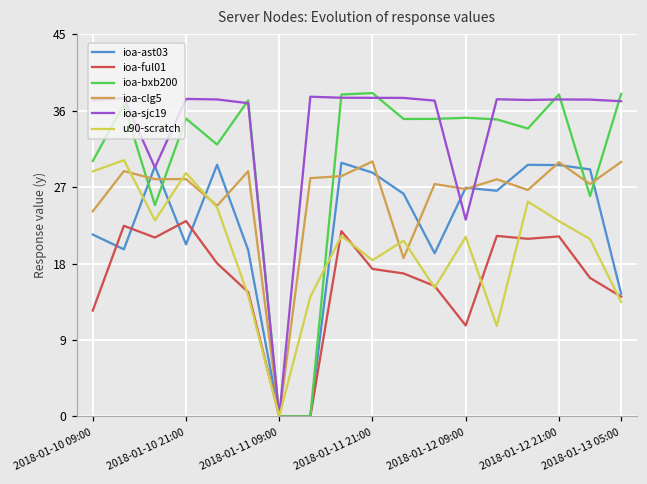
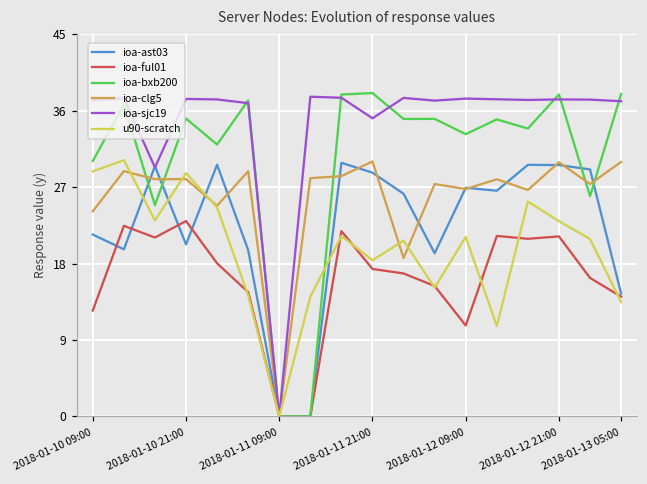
  {
    "ioa-ast03": {
      "2018-01-10 09:00": 21,
      "2018-01-10 21:00": 20,
      "2018-01-11 21:00": 29,
      "2018-01-12 21:00": 30,
      "2018-01-13 05:00": 14
    },
    "ioa-ful01": {
      "2018-01-10 09:00": 12,
      "2018-01-10 21:00": 23,
      "2018-01-11 21:00": 17,
      "2018-01-12 09:00": 11,
      "2018-01-12 21:00": 21,
      "2018-01-13 05:00": 14
    },
    "ioa-bxb200": {
      "2018-01-10 09:00": 30,
      "2018-01-10 21:00": 35,
      "2018-01-11 21:00": 38,
-     "2018-01-12 09:00": 35,
+     "2018-01-12 09:00": 33,
      "2018-01-12 21:00": 38,
      "2018-01-13 05:00": 38
    },
    "ioa-sjc19": {
      "2018-01-10 21:00": 37,
-     "2018-01-11 21:00": 38,
-     "2018-01-12 09:00": 23,
+     "2018-01-11 21:00": 35,
+     "2018-01-12 09:00": 37,
      "2018-01-12 21:00": 37,
      "2018-01-13 05:00": 37
    }
  }
